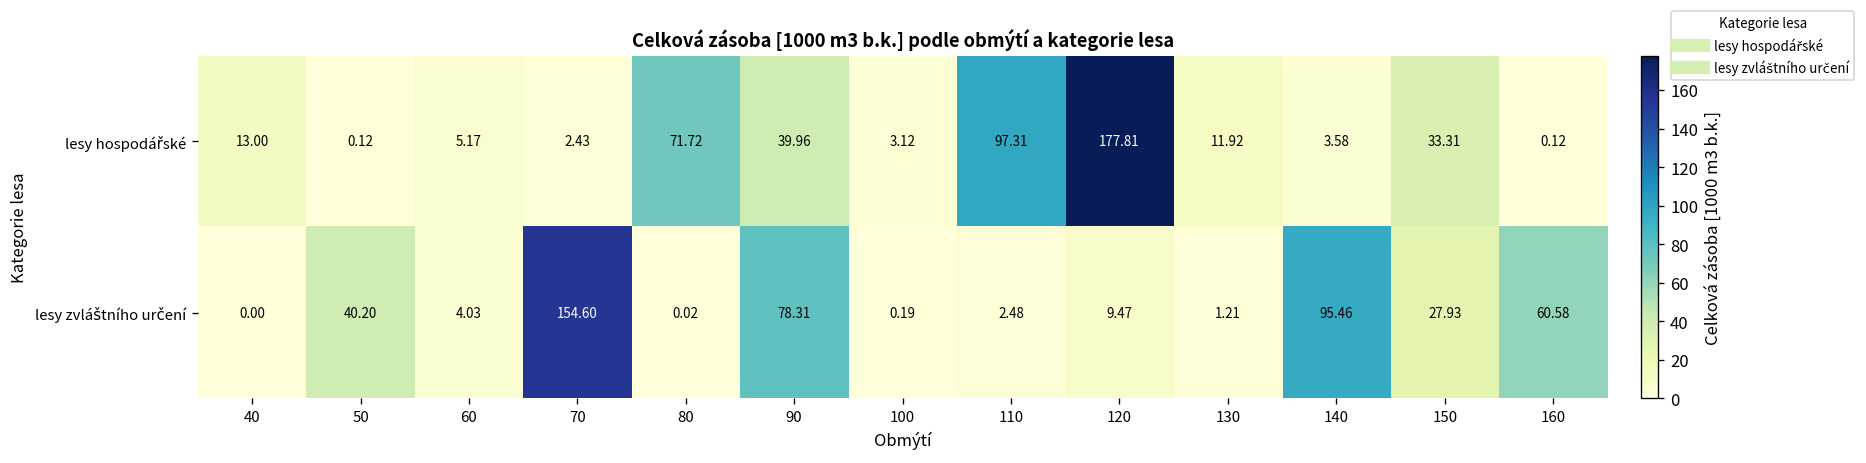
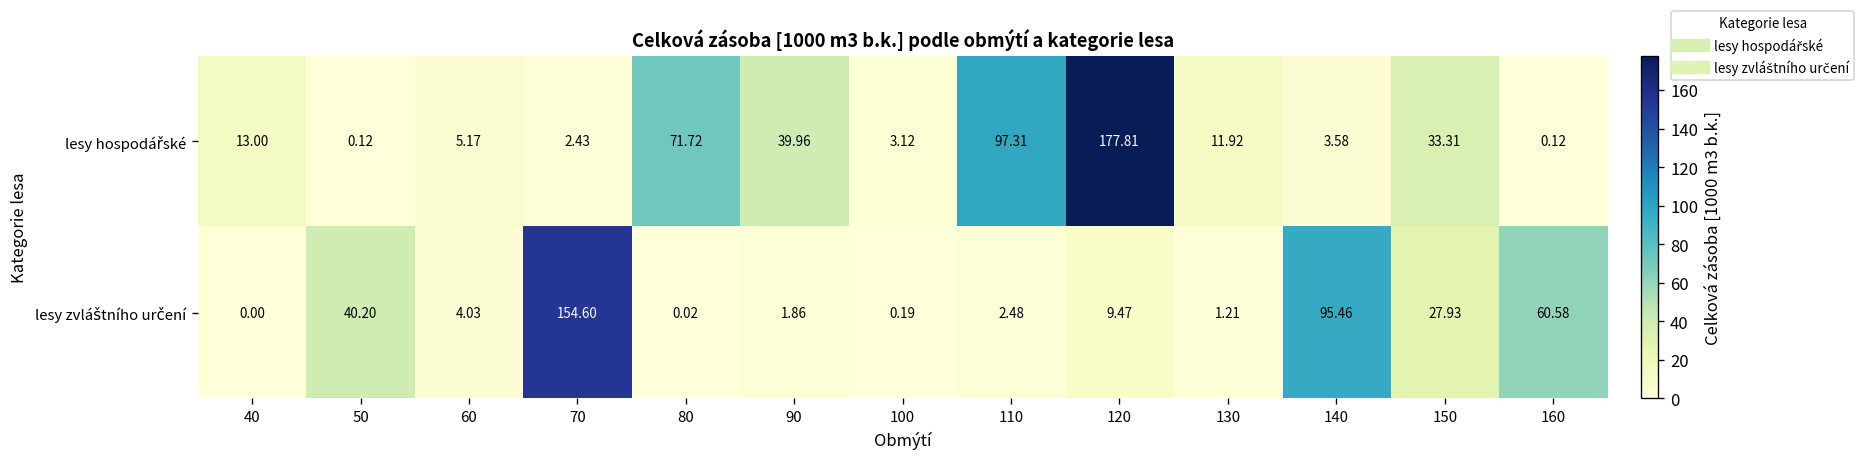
  {
    "lesy hospodářské": {
      "40": 13.00,
      "50": 0.12,
      "60": 5.17,
      "70": 2.43,
      "80": 71.72,
      "90": 39.96,
      "100": 3.12,
      "110": 97.31,
      "120": 177.81,
      "130": 11.92,
      "140": 3.58,
      "150": 33.31,
      "160": 0.12
    },
    "lesy zvláštního určení": {
      "40": 0.00,
      "50": 40.20,
      "60": 4.03,
      "70": 154.60,
      "80": 0.02,
-     "90": 78.31,
+     "90": 1.86,
      "100": 0.19,
      "110": 2.48,
      "120": 9.47,
      "130": 1.21,
      "140": 95.46,
      "150": 27.93,
      "160": 60.58
    }
  }
